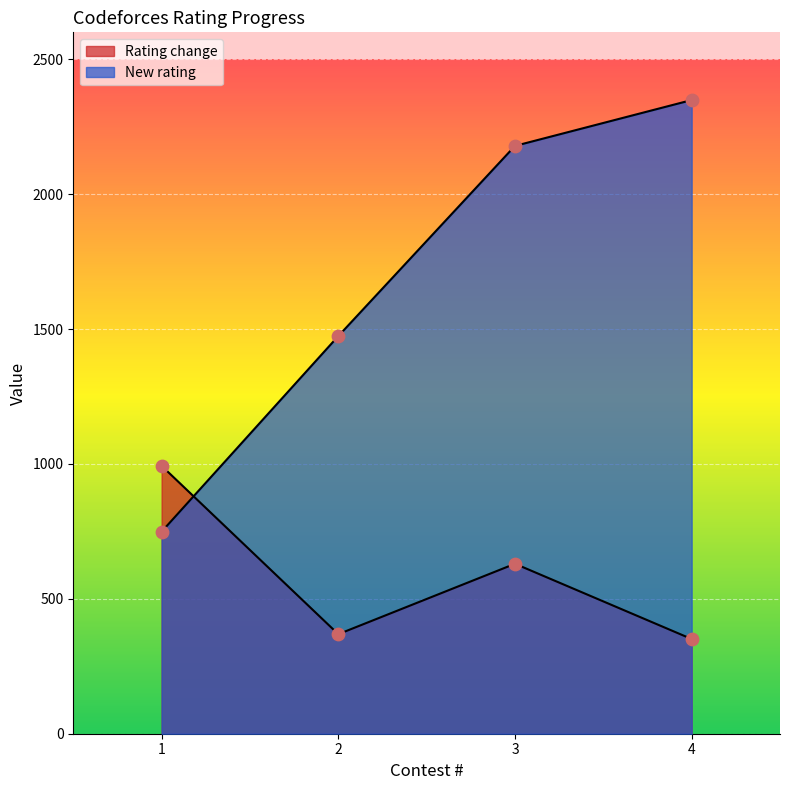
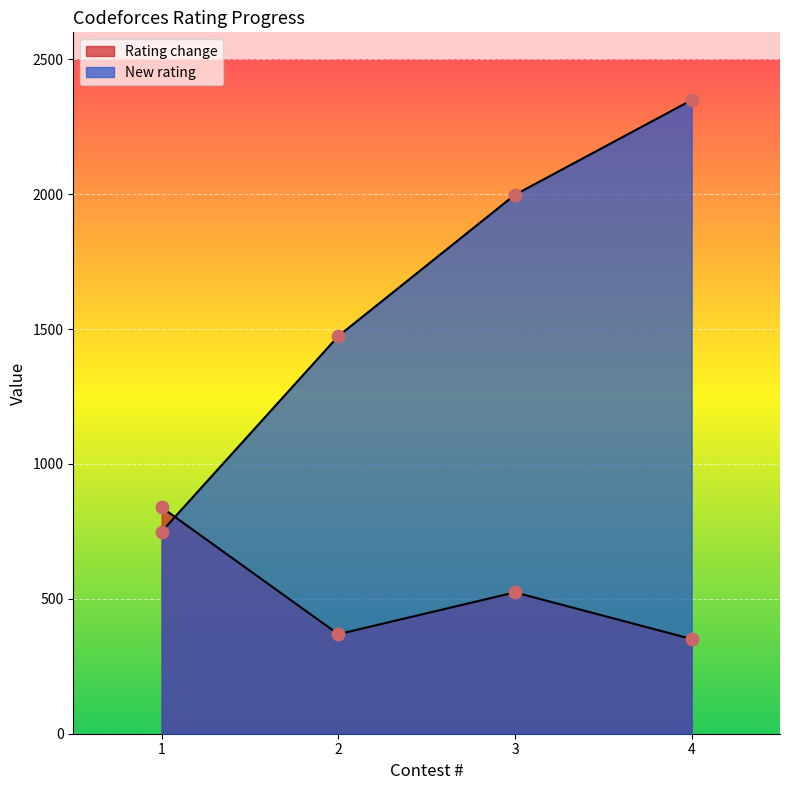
  {
    "Rating change": {
-     "1": 990,
+     "1": 840,
      "2": 370,
-     "3": 630,
+     "3": 520,
      "4": 350
    },
    "New rating": {
      "1": 750,
      "2": 1470,
-     "3": 2180,
+     "3": 2000,
      "4": 2350
    }
  }
